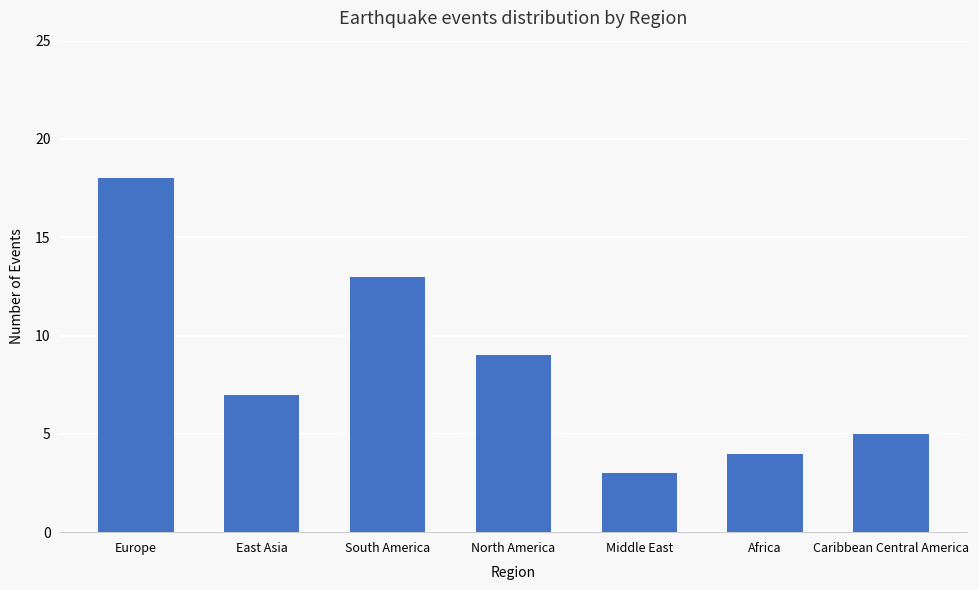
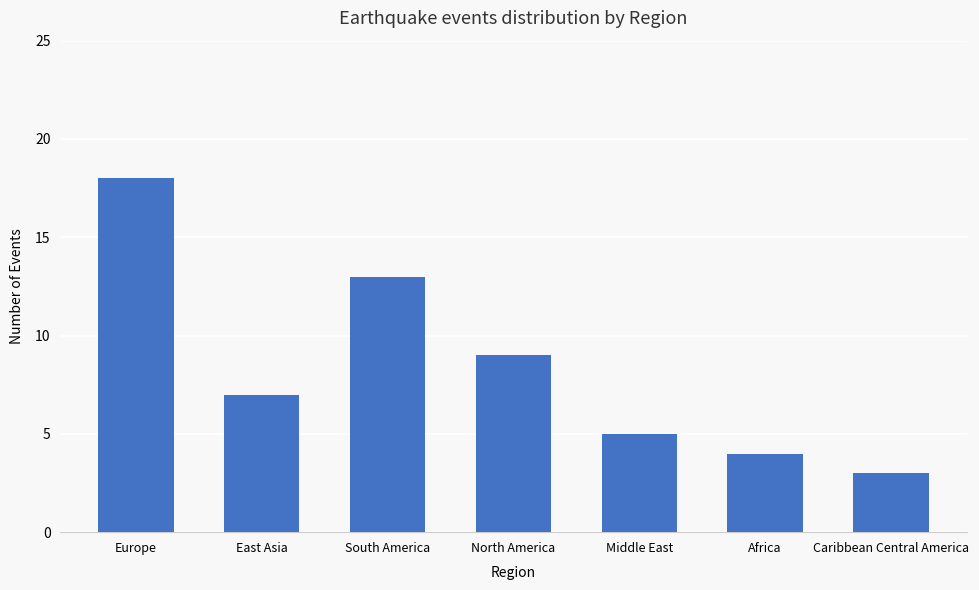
  {
    "Europe": 18,
    "East Asia": 7,
    "South America": 13,
    "North America": 9,
-   "Middle East": 3,
+   "Middle East": 5,
    "Africa": 4,
-   "Caribbean Central America": 5
+   "Caribbean Central America": 3
  }
